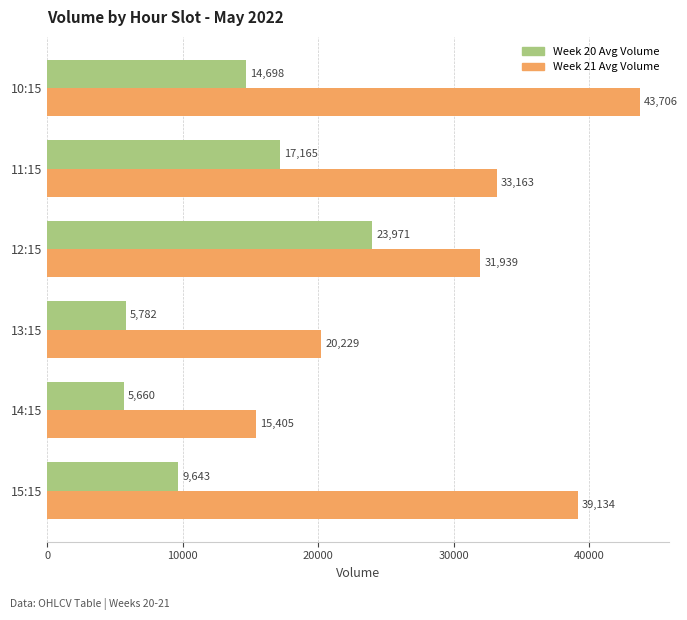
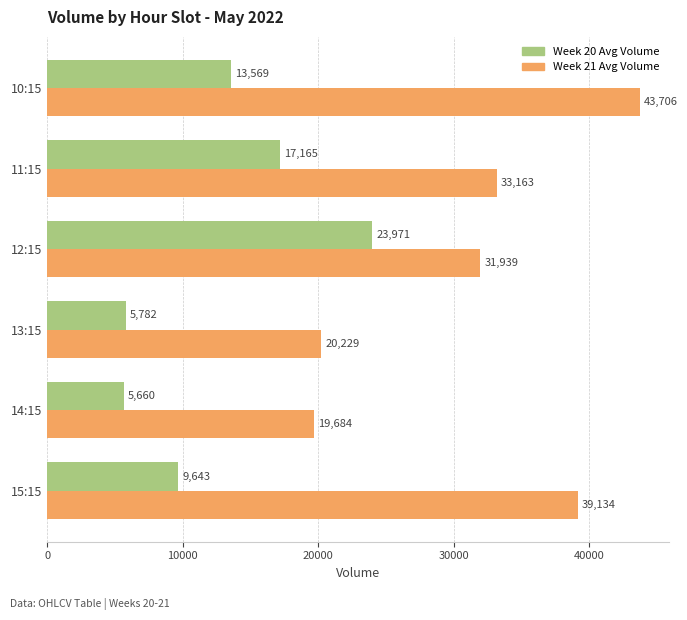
  {
    "Week 20 Avg Volume": {
-     "10:15": "14,698",
+     "10:15": "13,569",
      "11:15": "17,165",
      "12:15": "23,971",
      "13:15": "5,782",
      "14:15": "5,660",
      "15:15": "9,643"
    },
    "Week 21 Avg Volume": {
      "10:15": "43,706",
      "11:15": "33,163",
      "12:15": "31,939",
      "13:15": "20,229",
-     "14:15": "15,405",
+     "14:15": "19,684",
      "15:15": "39,134"
    }
  }
